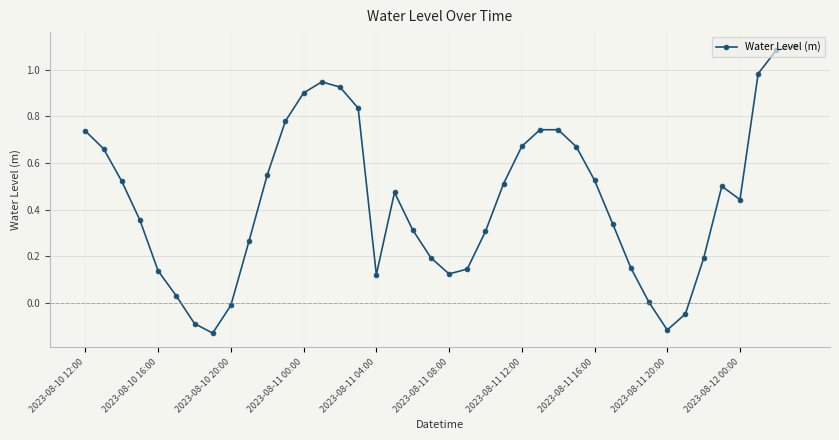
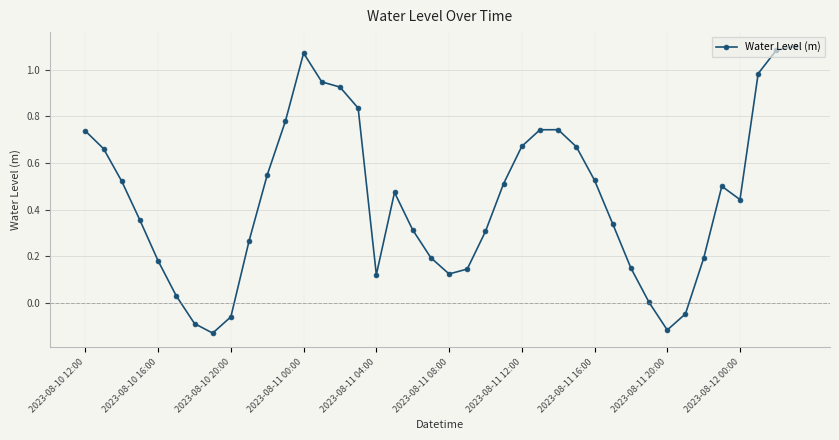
  {
    "2023-08-10 12:00": 0.74,
-   "2023-08-10 16:00": 0.14,
-   "2023-08-10 20:00": -0.01,
-   "2023-08-11 00:00": 0.90,
+   "2023-08-10 16:00": 0.18,
+   "2023-08-10 20:00": -0.06,
+   "2023-08-11 00:00": 1.07,
    "2023-08-11 04:00": 0.12,
    "2023-08-11 08:00": 0.12,
    "2023-08-11 12:00": 0.67,
    "2023-08-11 16:00": 0.53,
    "2023-08-11 20:00": -0.12,
    "2023-08-12 00:00": 0.44
  }
